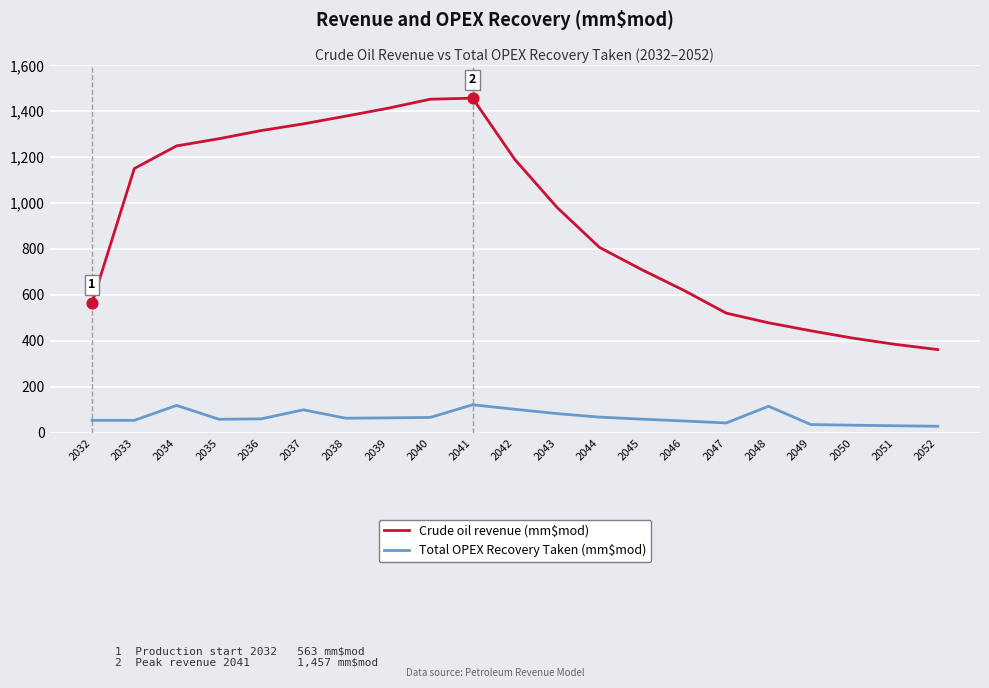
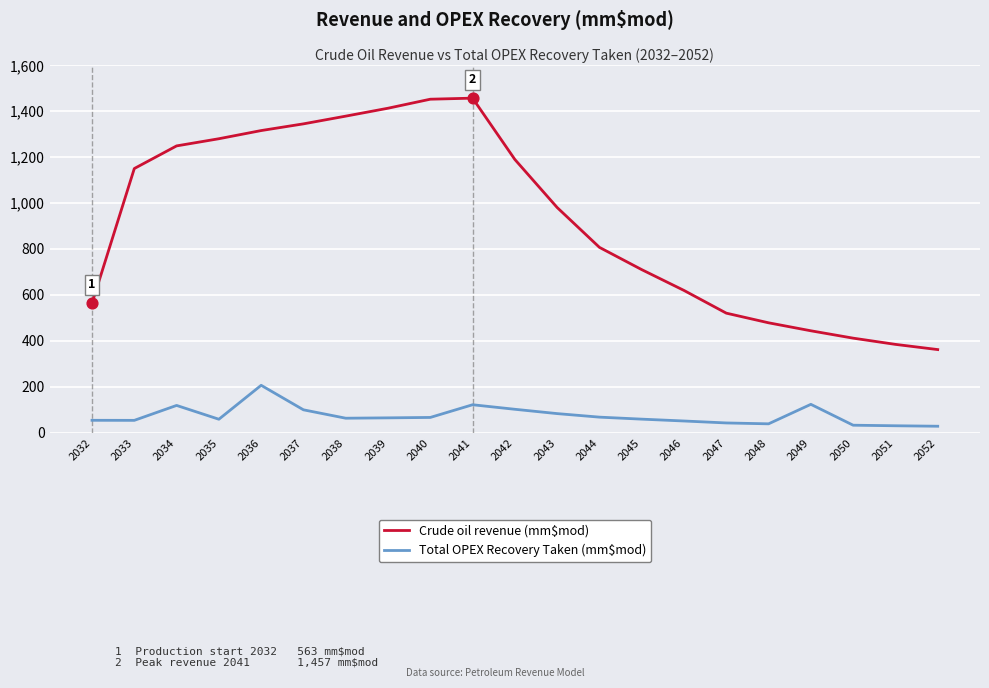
  {
    "Total OPEX Recovery Taken (mm$mod)": {
      "2032": 50,
      "2033": 50,
      "2034": 120,
      "2035": 60,
-     "2036": 60,
+     "2036": 210,
      "2037": 100,
      "2038": 60,
      "2039": 60,
      "2040": 70,
      "2041": 120,
      "2042": 100,
      "2043": 80,
      "2044": 70,
      "2045": 60,
      "2046": 50,
      "2047": 40,
-     "2048": 110,
-     "2049": 40,
+     "2048": 40,
+     "2049": 120,
      "2050": 30,
      "2051": 30,
      "2052": 30
    }
  }
